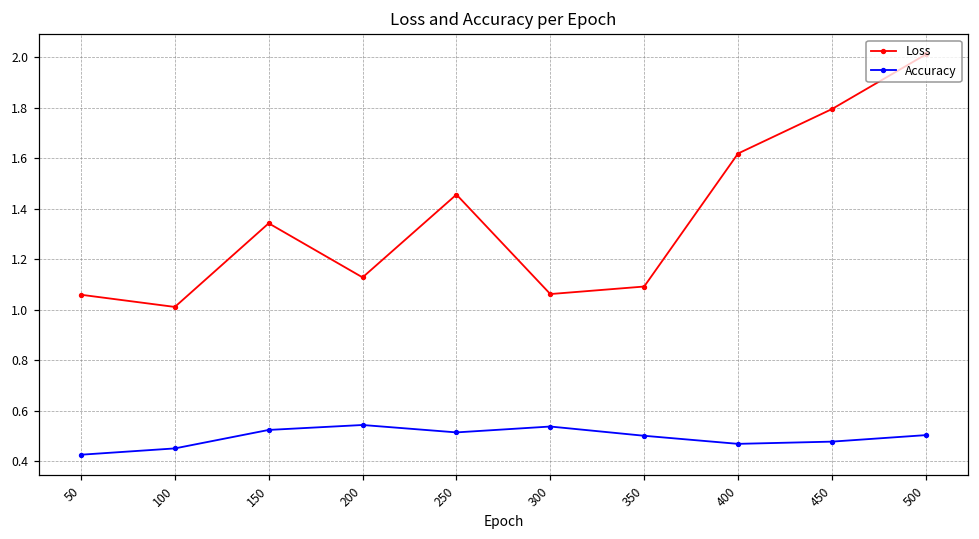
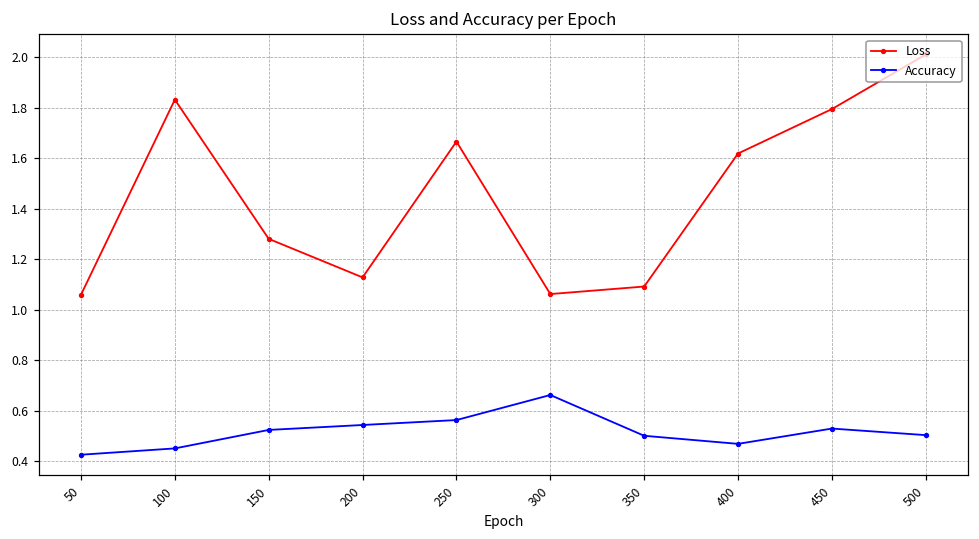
  {
    "Loss": {
      "50": 1.06,
-     "100": 1.01,
-     "150": 1.34,
+     "100": 1.83,
+     "150": 1.28,
      "200": 1.13,
-     "250": 1.46,
+     "250": 1.67,
      "300": 1.06,
      "350": 1.09,
      "400": 1.62,
      "450": 1.80
    },
    "Accuracy": {
      "50": 0.43,
      "100": 0.45,
      "150": 0.52,
      "200": 0.54,
-     "250": 0.51,
-     "300": 0.54,
+     "250": 0.56,
+     "300": 0.66,
      "350": 0.50,
      "400": 0.47,
-     "450": 0.48,
+     "450": 0.53,
      "500": 0.50
    }
  }
